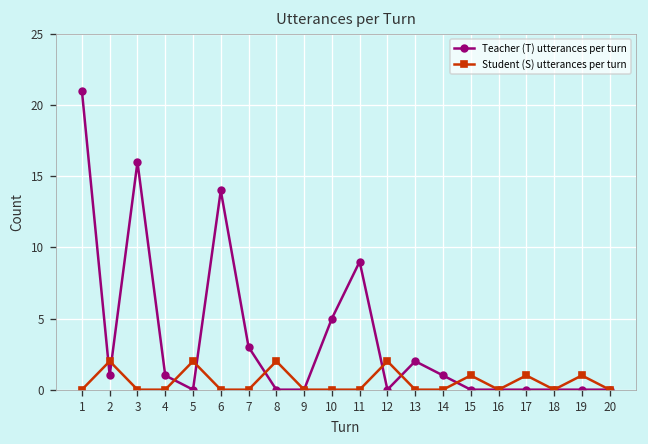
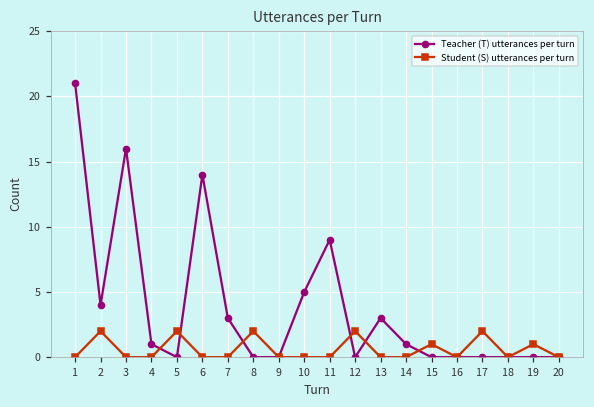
  {
    "Teacher (T) utterances per turn": {
      "1": 21,
-     "2": 1,
+     "2": 4,
      "3": 16,
      "4": 1,
      "5": 0,
      "6": 14,
      "7": 3,
      "8": 0,
      "10": 5,
      "11": 9,
      "12": 0,
-     "13": 2,
+     "13": 3,
      "14": 1,
      "15": 0,
      "17": 0,
      "19": 0
    },
    "Student (S) utterances per turn": {
      "1": 0,
      "2": 2,
      "3": 0,
      "4": 0,
      "5": 2,
      "6": 0,
      "7": 0,
      "8": 2,
      "10": 0,
      "11": 0,
      "12": 2,
      "13": 0,
      "14": 0,
      "15": 1,
-     "17": 1,
+     "17": 2,
      "19": 1
    }
  }
